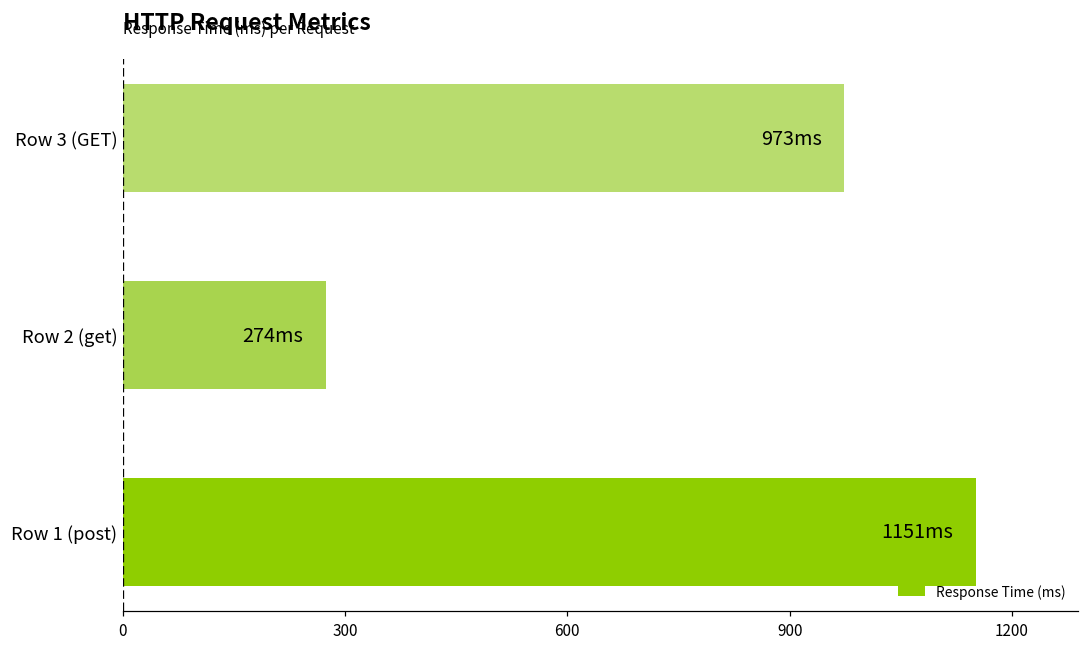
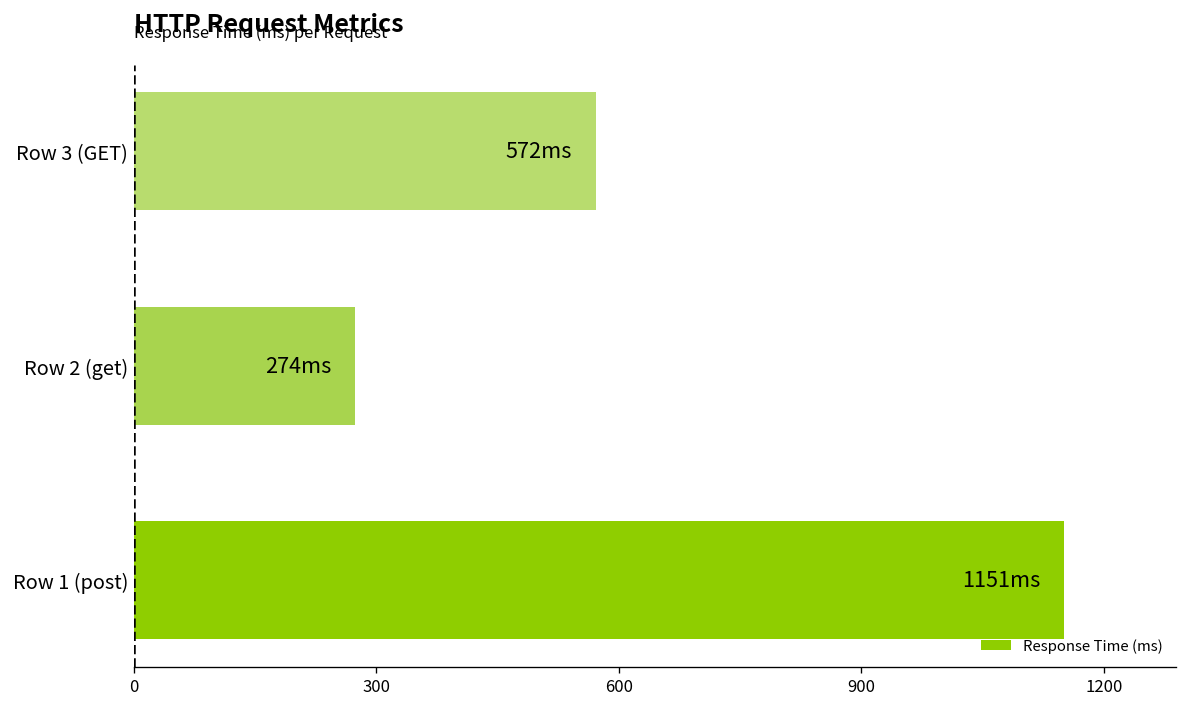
  {
-   "Row 3 (GET)": 973,
+   "Row 3 (GET)": 572,
    "Row 2 (get)": 274,
    "Row 1 (post)": 1151
  }
